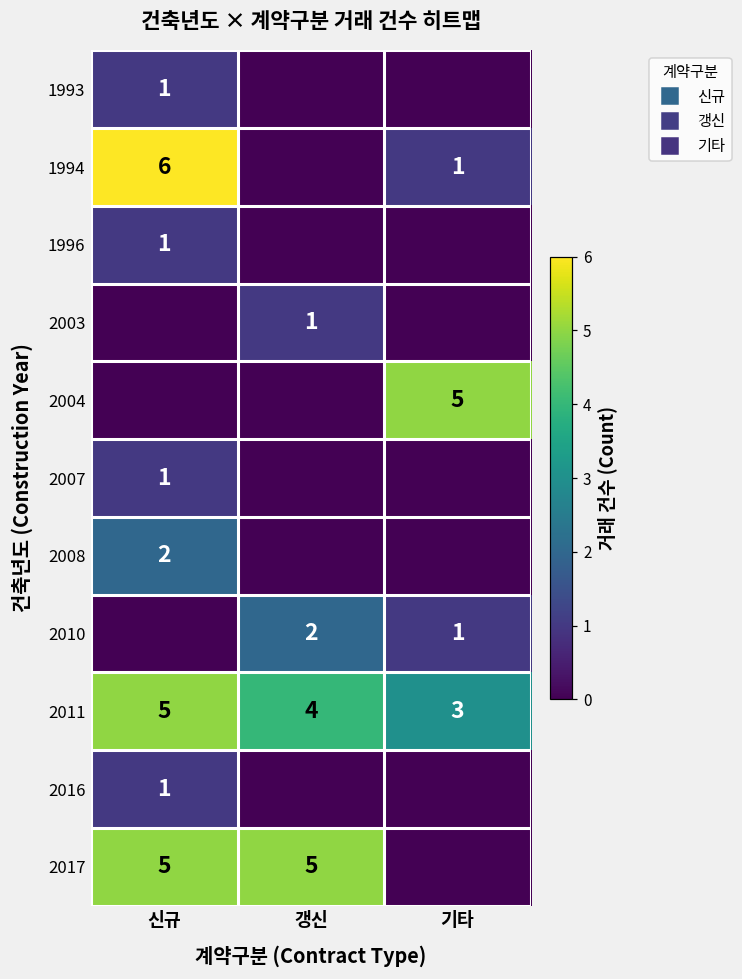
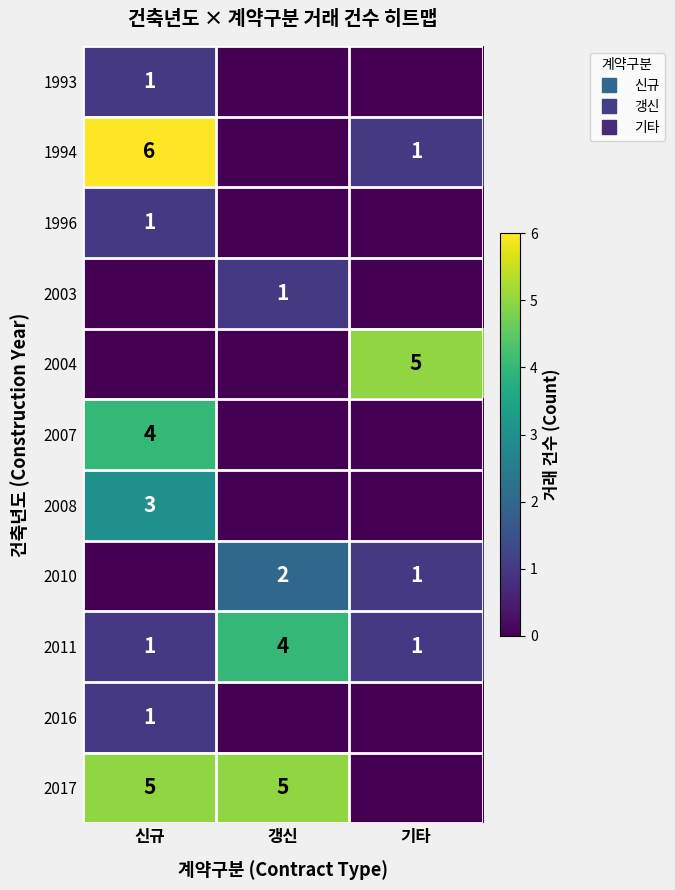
  {
    "1993": {
      "신규": 1
    },
    "1994": {
      "신규": 6,
      "기타": 1
    },
    "1996": {
      "신규": 1
    },
    "2003": {
      "갱신": 1
    },
    "2004": {
      "기타": 5
    },
    "2007": {
-     "신규": 1
+     "신규": 4
    },
    "2008": {
-     "신규": 2
+     "신규": 3
    },
    "2010": {
      "갱신": 2,
      "기타": 1
    },
    "2011": {
-     "신규": 5,
+     "신규": 1,
      "갱신": 4,
-     "기타": 3
+     "기타": 1
    },
    "2016": {
      "신규": 1
    },
    "2017": {
      "신규": 5,
      "갱신": 5
    }
  }
